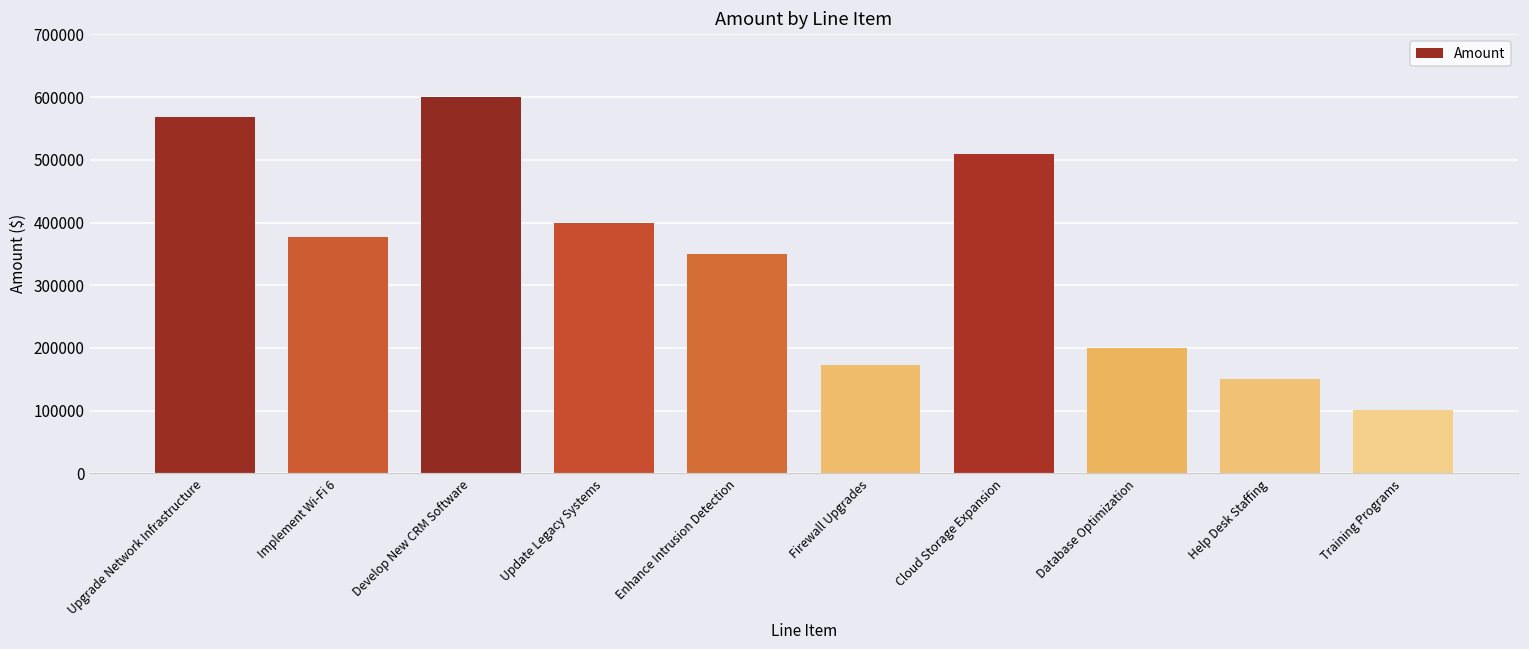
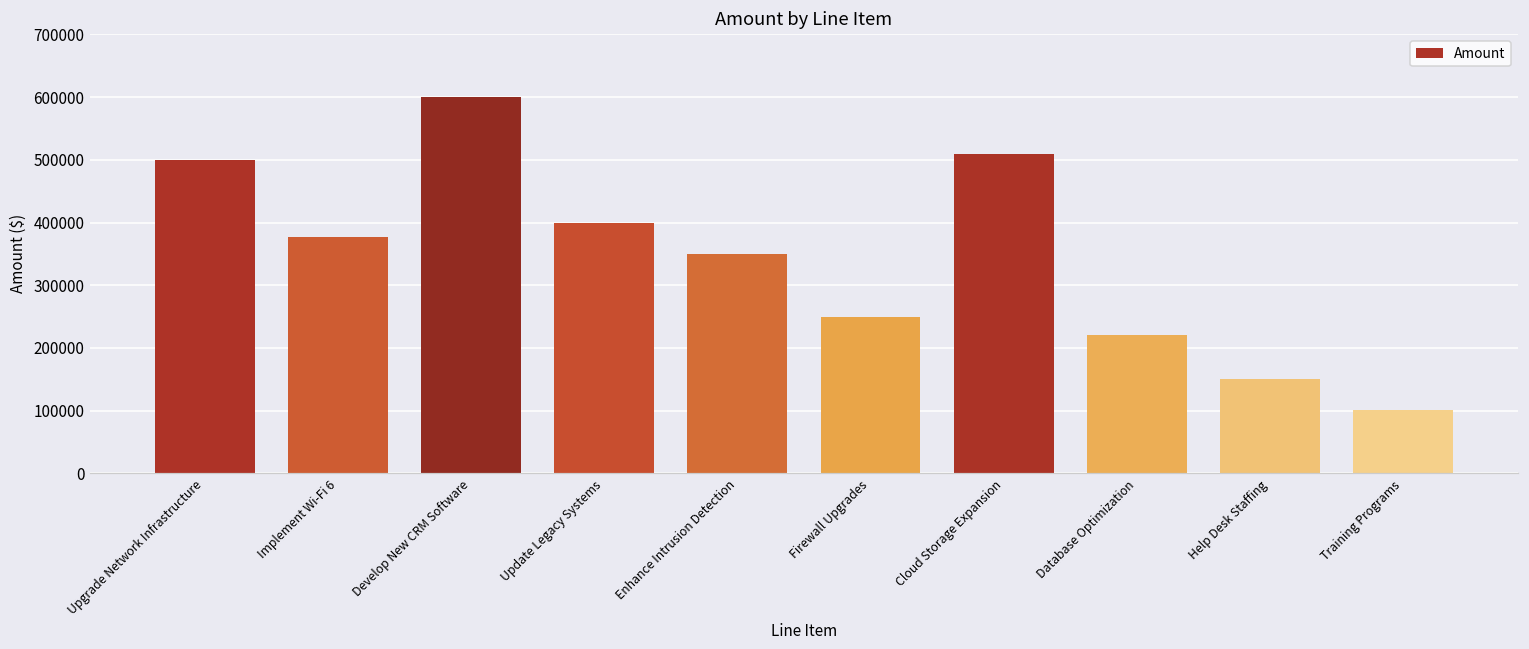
  {
-   "Upgrade Network Infrastructure": 570000,
+   "Upgrade Network Infrastructure": 500000,
    "Implement Wi-Fi 6": 380000,
    "Develop New CRM Software": 600000,
    "Update Legacy Systems": 400000,
    "Enhance Intrusion Detection": 350000,
-   "Firewall Upgrades": 170000,
+   "Firewall Upgrades": 250000,
    "Cloud Storage Expansion": 510000,
-   "Database Optimization": 200000,
+   "Database Optimization": 220000,
    "Help Desk Staffing": 150000,
    "Training Programs": 100000
  }
